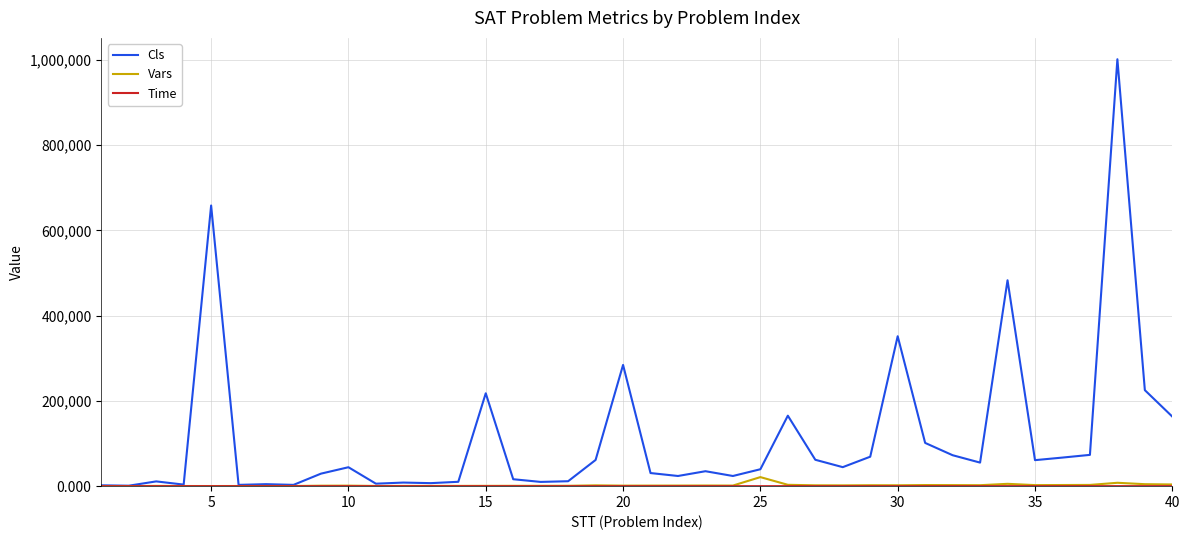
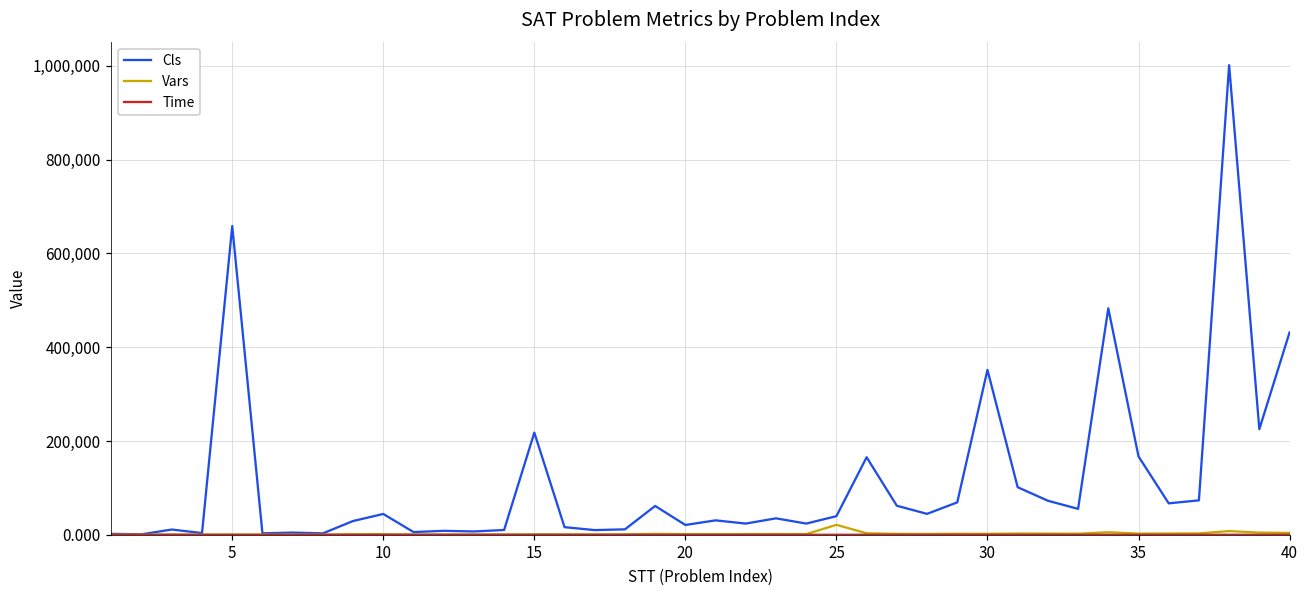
  {
    "Cls": {
      "5": "660,000",
      "10": "40,000",
      "15": "220,000",
-     "20": "280,000",
+     "20": "20,000",
      "25": "40,000",
      "30": "350,000",
-     "35": "60,000",
-     "40": "160,000"
+     "35": "170,000",
+     "40": "430,000"
    },
    "Vars": {
      "25": "20,000"
    },
    "Time": {
      "25": "0"
    }
  }
